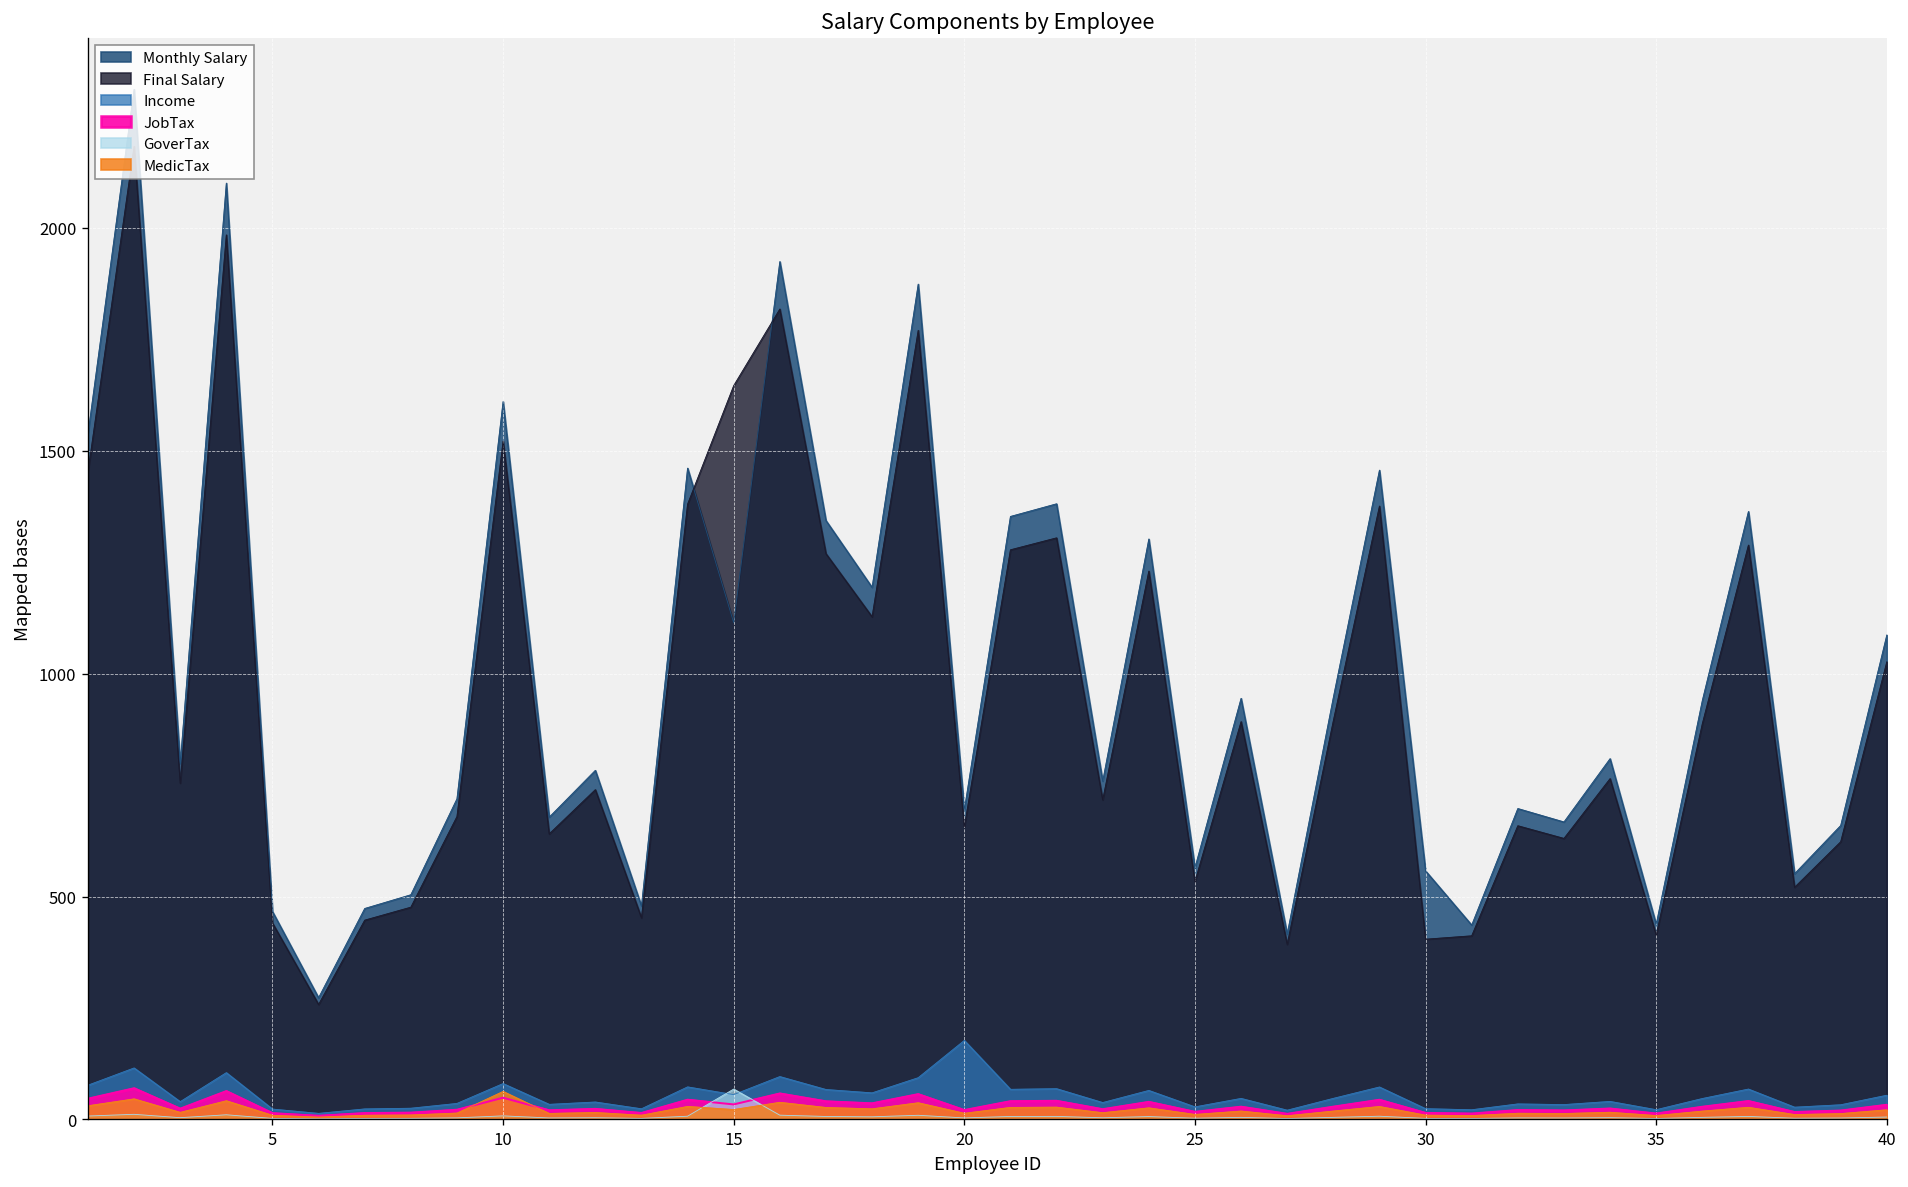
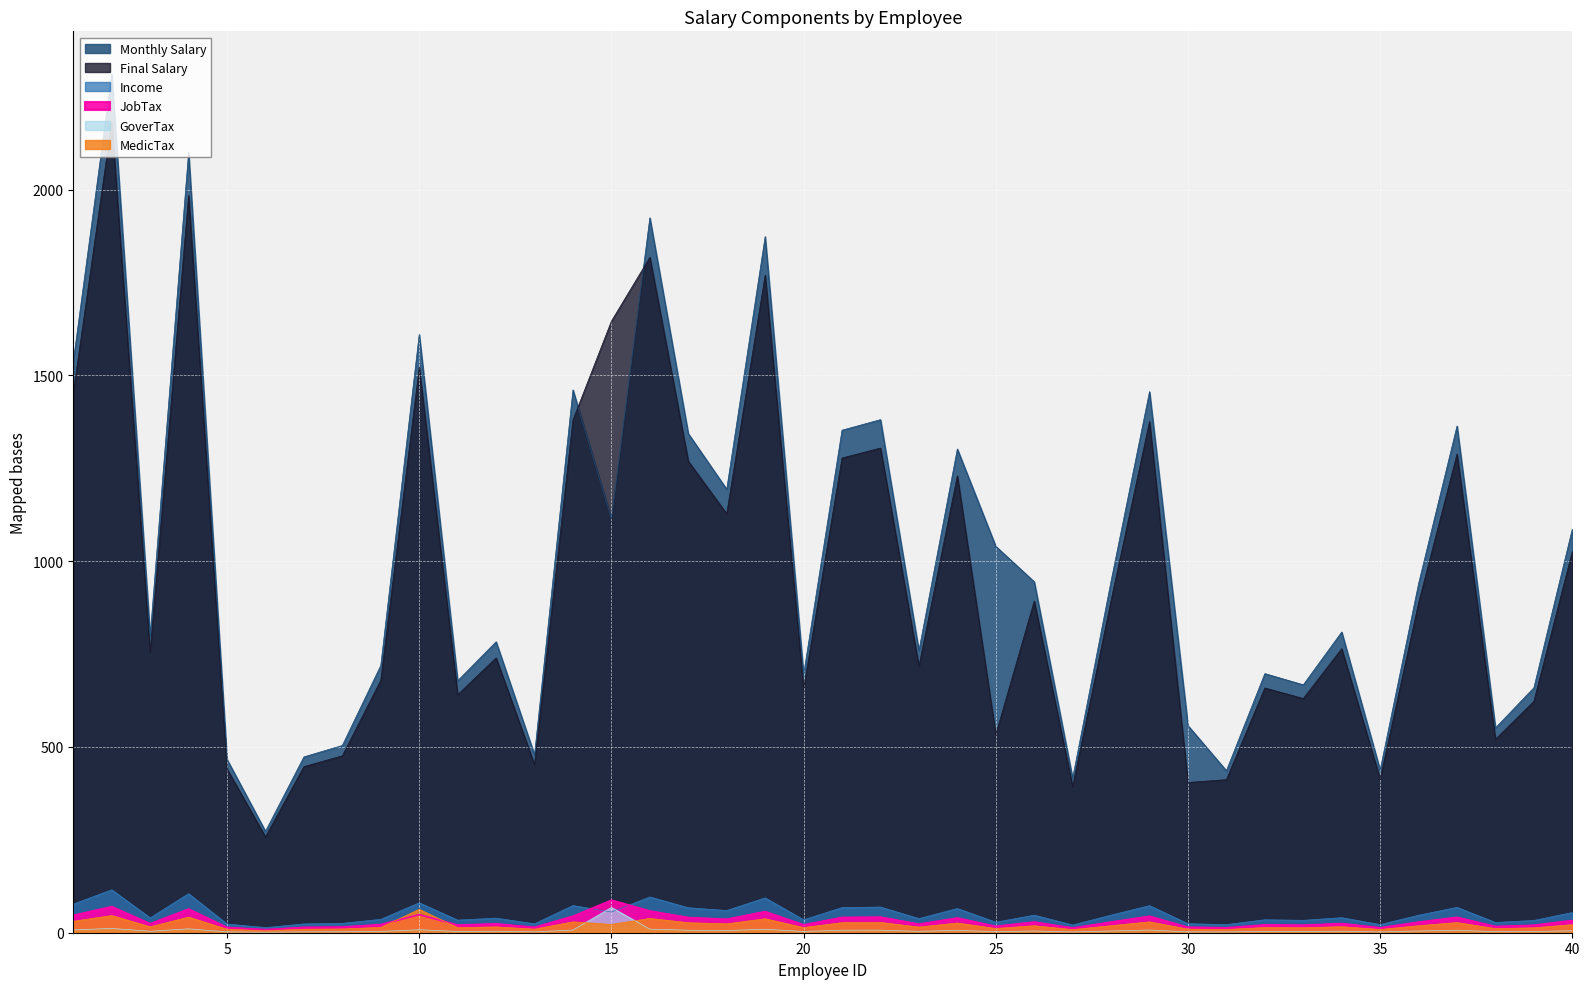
  {
    "Monthly Salary": {
      "5": 470,
      "10": 1610,
      "15": 1110,
      "20": 690,
-     "25": 560,
+     "25": 1040,
      "30": 560,
      "35": 440,
      "40": 1090
    },
    "Final Salary": {
      "5": 440,
      "10": 1520,
      "15": 1650,
      "20": 660,
      "25": 530,
      "30": 400,
      "35": 410,
      "40": 1030
    },
    "Income": {
      "5": 20,
      "10": 80,
      "15": 60,
-     "20": 180,
+     "20": 30,
      "25": 30,
      "30": 20,
      "35": 20,
      "40": 50
    },
    "JobTax": {
      "10": 50,
-     "15": 30,
+     "15": 90,
      "20": 20,
      "40": 30
    },
    "GoverTax": {
      "5": 0,
      "10": 10,
      "15": 70,
      "20": 0,
      "25": 0,
      "30": 0,
      "40": 10
    },
    "MedicTax": {
      "10": 60,
      "15": 20,
      "20": 10,
      "40": 20
    }
  }
